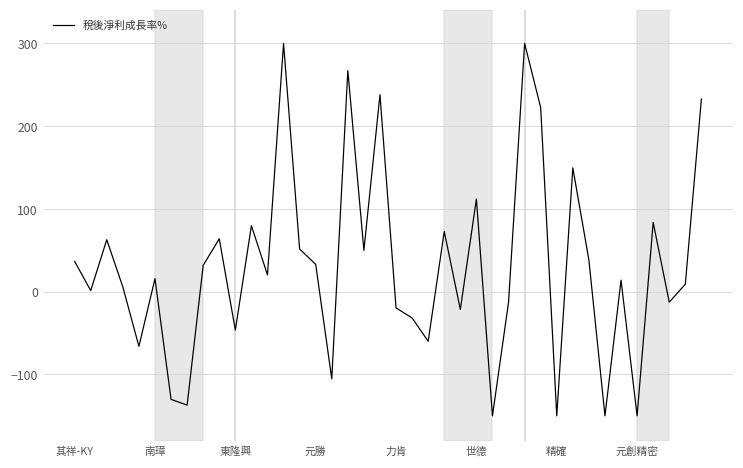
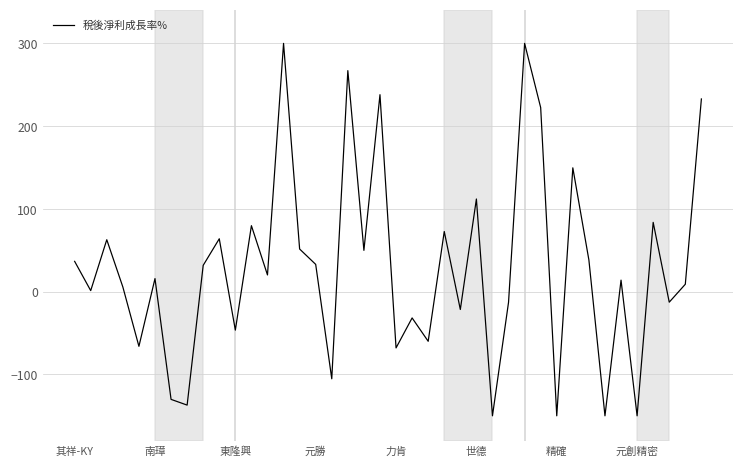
  {
    "其祥-KY": 40,
    "東隆興": -50,
    "元勝": 30,
-   "力肯": -20,
+   "力肯": -70,
    "精確": -150
  }
